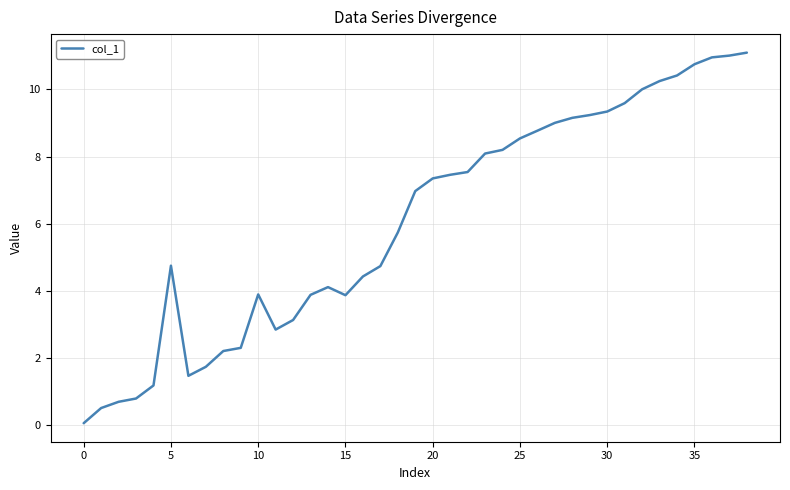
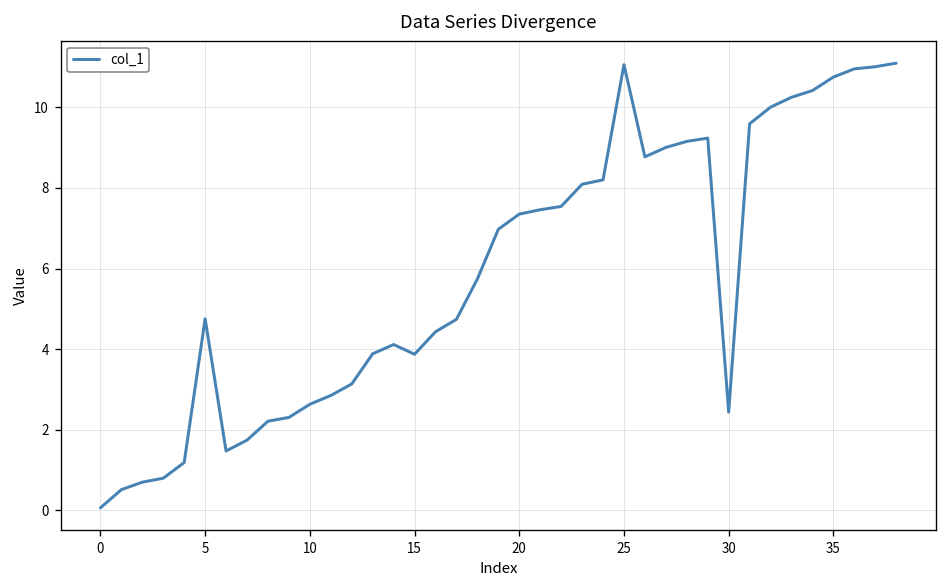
  {
    "0": 0.1,
    "5": 4.8,
-   "10": 3.9,
+   "10": 2.6,
    "15": 3.9,
    "20": 7.4,
-   "25": 8.5,
-   "30": 9.3,
+   "25": 11.1,
+   "30": 2.4,
    "35": 10.8
  }
